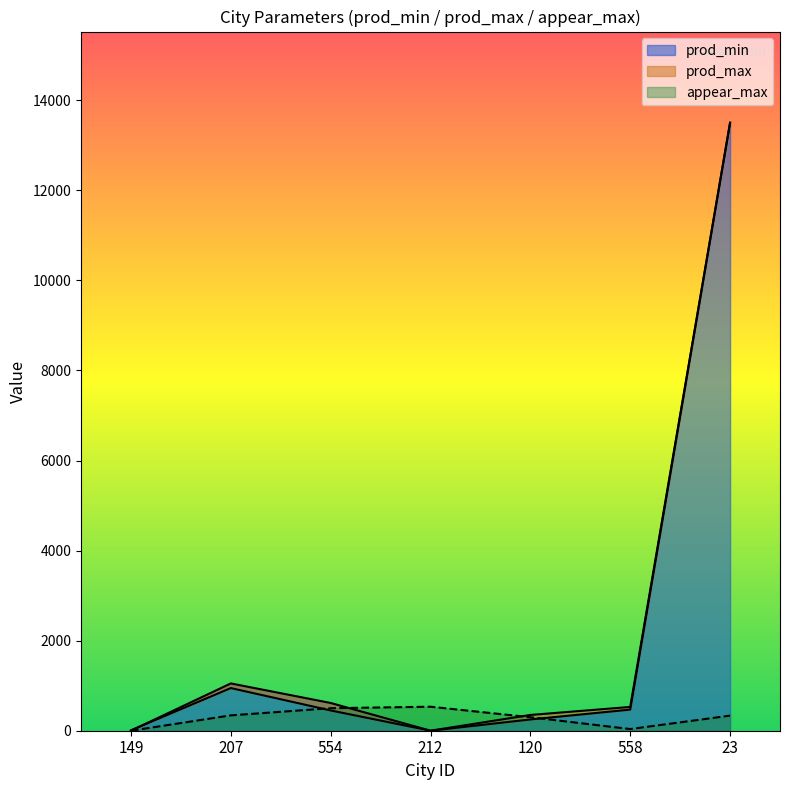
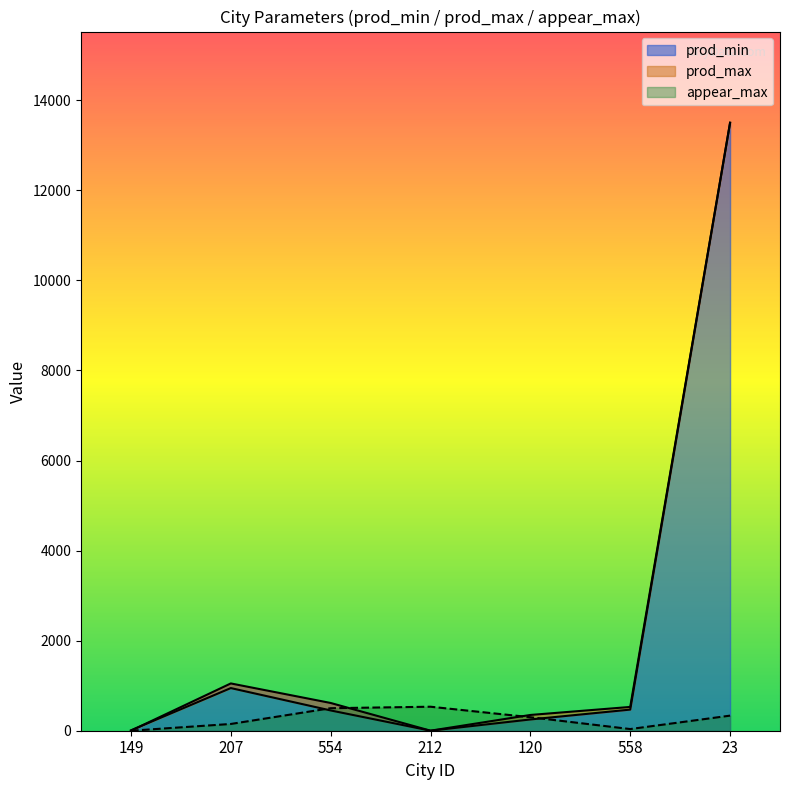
  {
    "prod_min": {
      "558": 500
    },
    "appear_max": {
-     "207": 300,
+     "207": 200,
      "212": 500,
      "558": 0,
      "23": 300
    }
  }
